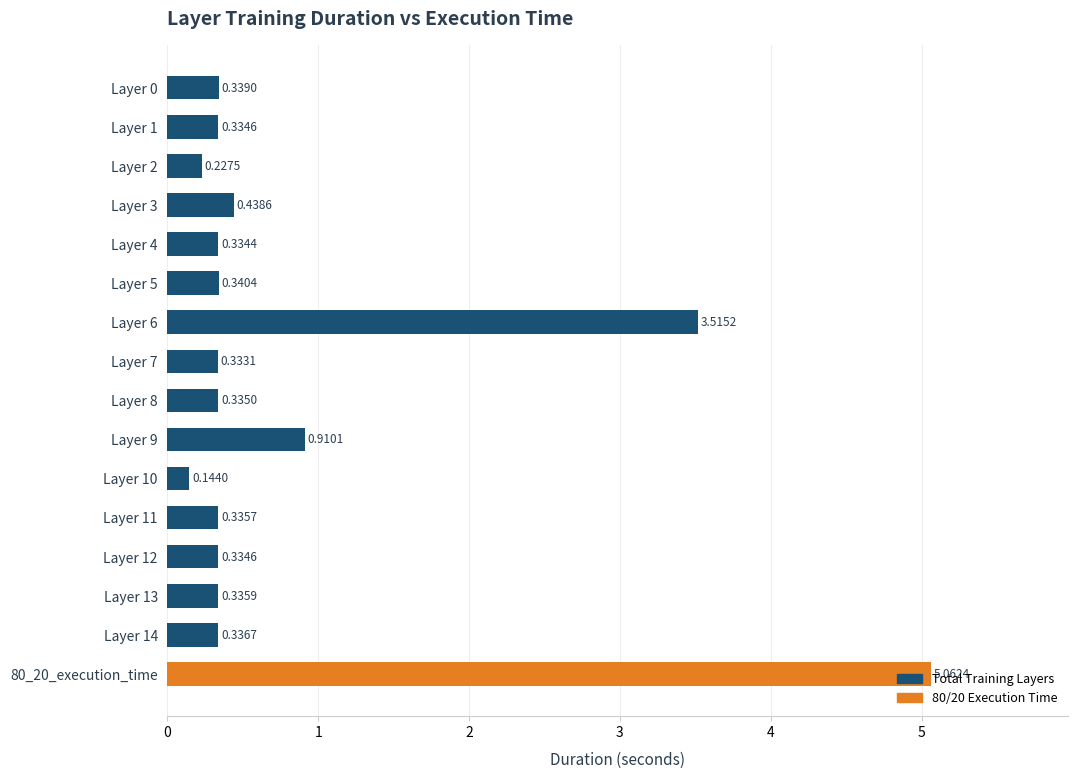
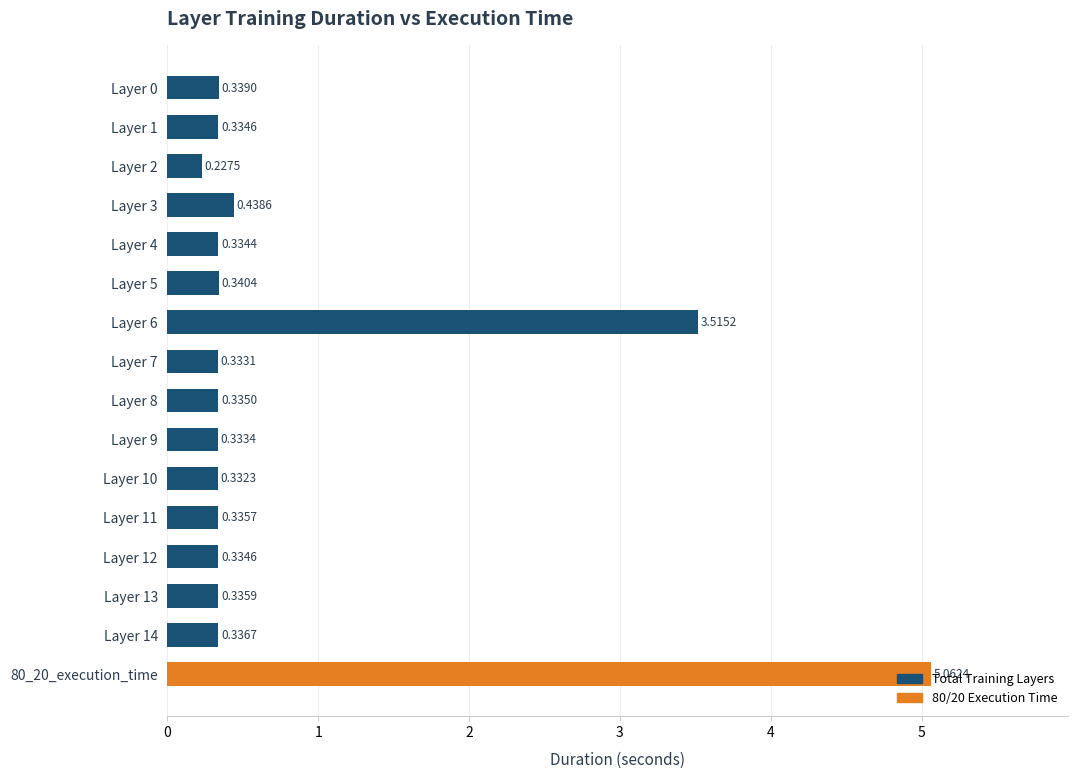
  {
    "Layer 0": 0.3390,
    "Layer 1": 0.3346,
    "Layer 2": 0.2275,
    "Layer 3": 0.4386,
    "Layer 4": 0.3344,
    "Layer 5": 0.3404,
    "Layer 6": 3.5152,
    "Layer 7": 0.3331,
    "Layer 8": 0.3350,
-   "Layer 9": 0.9101,
-   "Layer 10": 0.1440,
+   "Layer 9": 0.3334,
+   "Layer 10": 0.3323,
    "Layer 11": 0.3357,
    "Layer 12": 0.3346,
    "Layer 13": 0.3359,
    "Layer 14": 0.3367,
    "80_20_execution_time": 5.0624
  }
